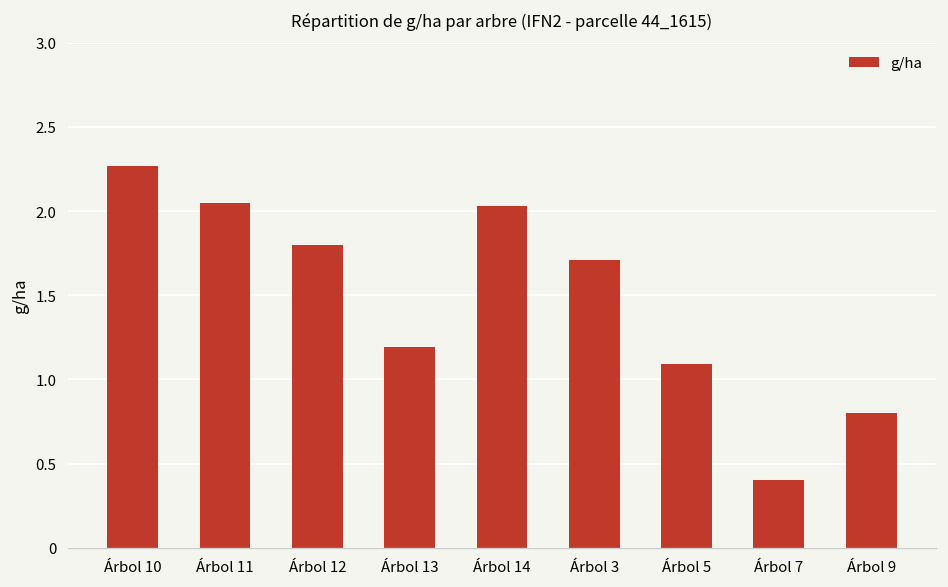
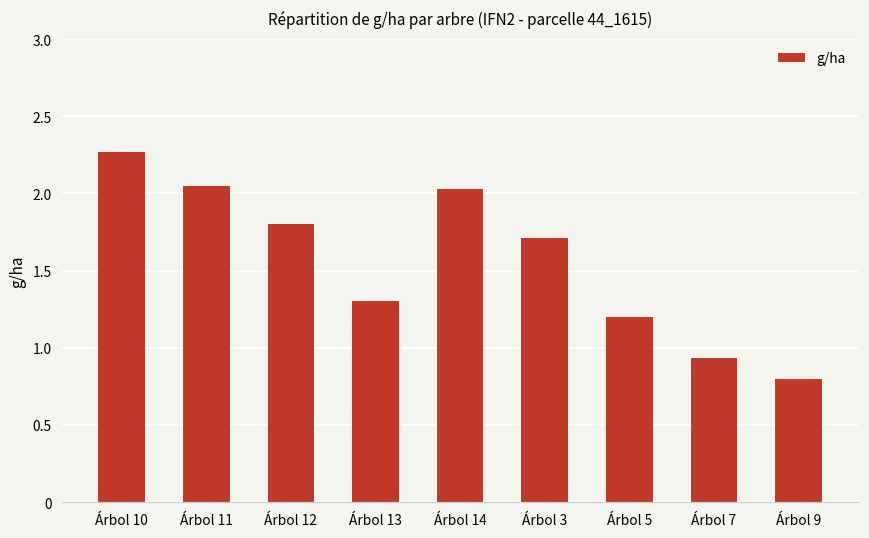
  {
    "Árbol 10": 2.27,
    "Árbol 11": 2.05,
    "Árbol 12": 1.80,
-   "Árbol 13": 1.19,
+   "Árbol 13": 1.30,
    "Árbol 14": 2.03,
    "Árbol 3": 1.71,
-   "Árbol 5": 1.09,
-   "Árbol 7": 0.40,
+   "Árbol 5": 1.20,
+   "Árbol 7": 0.93,
    "Árbol 9": 0.80
  }
